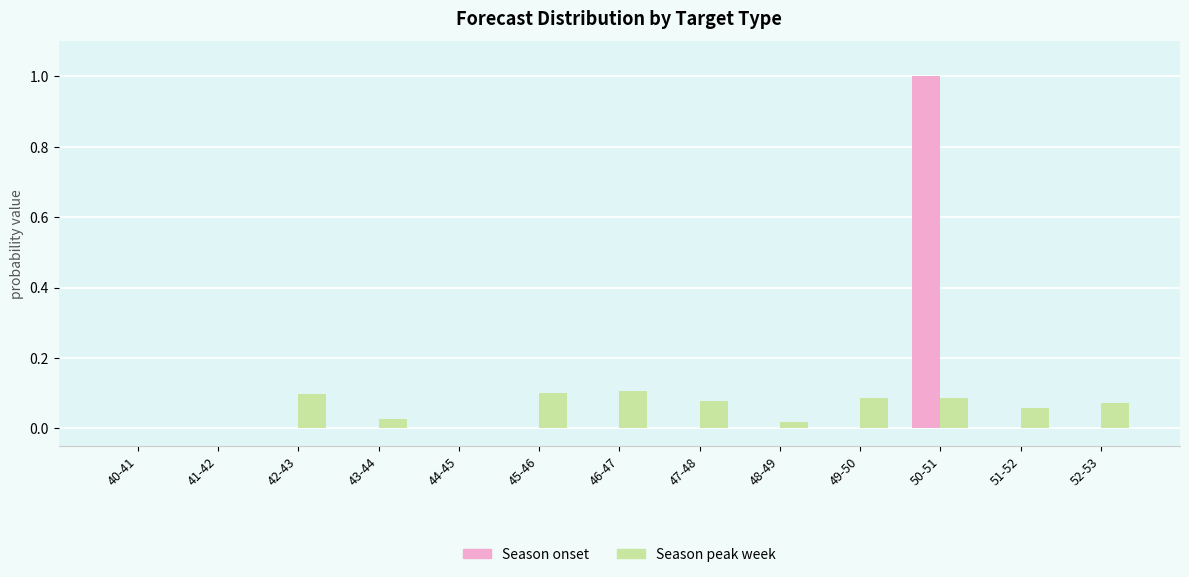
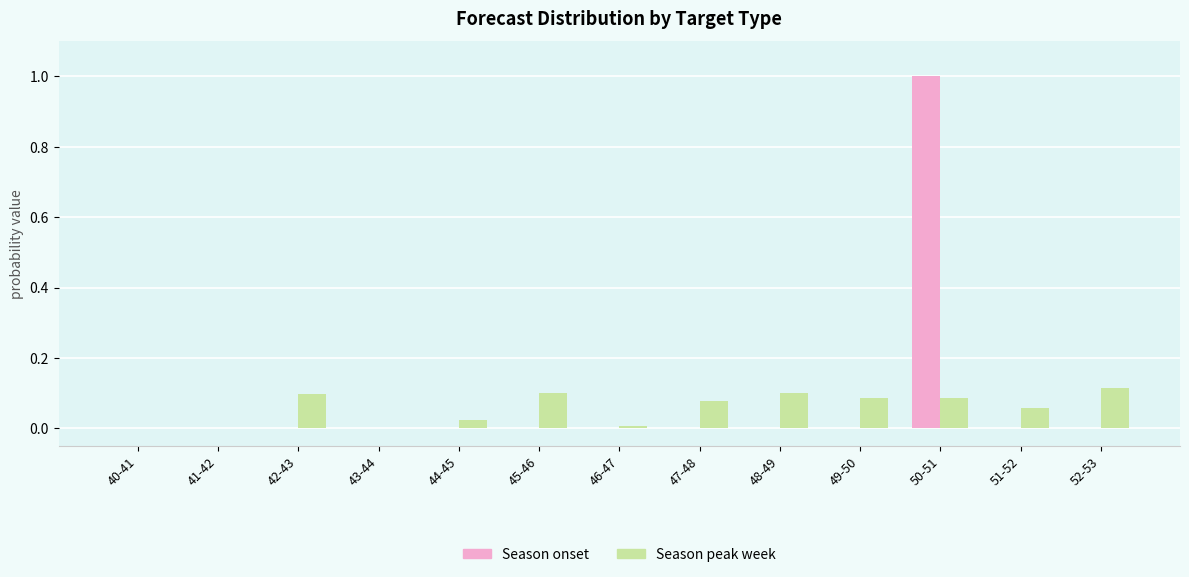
  {
    "Season onset": {
      "40-41": 0.00,
      "41-42": 0.00,
      "42-43": 0.00,
      "43-44": 0.00,
      "44-45": 0.00,
      "45-46": 0.00,
      "46-47": 0.00,
      "47-48": 0.00,
      "48-49": 0.00,
      "49-50": 0.00,
      "50-51": 1.00,
      "51-52": 0.00,
      "52-53": 0.00
    },
    "Season peak week": {
      "42-43": 0.10,
-     "43-44": 0.03,
-     "44-45": 0.00,
+     "43-44": 0.00,
+     "44-45": 0.02,
      "45-46": 0.10,
-     "46-47": 0.11,
+     "46-47": 0.01,
      "47-48": 0.08,
-     "48-49": 0.02,
+     "48-49": 0.10,
      "49-50": 0.09,
      "50-51": 0.09,
      "51-52": 0.06,
-     "52-53": 0.07
+     "52-53": 0.11
    }
  }
